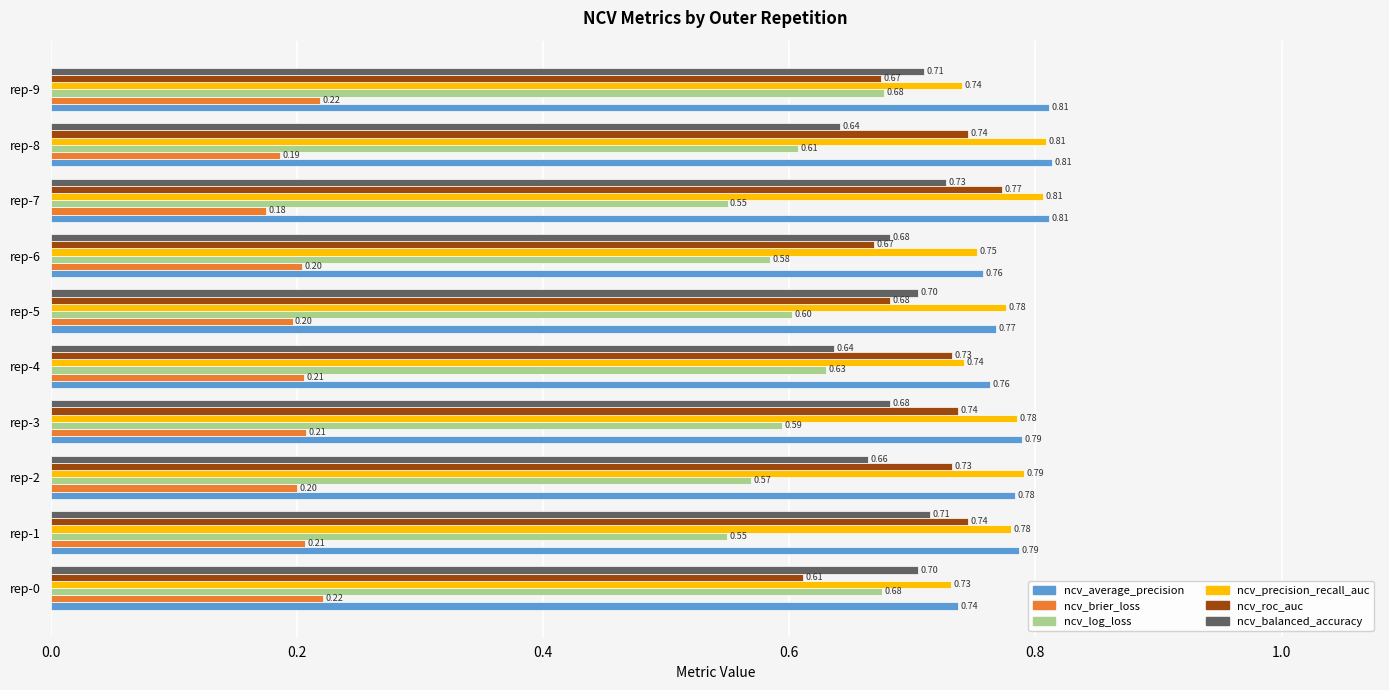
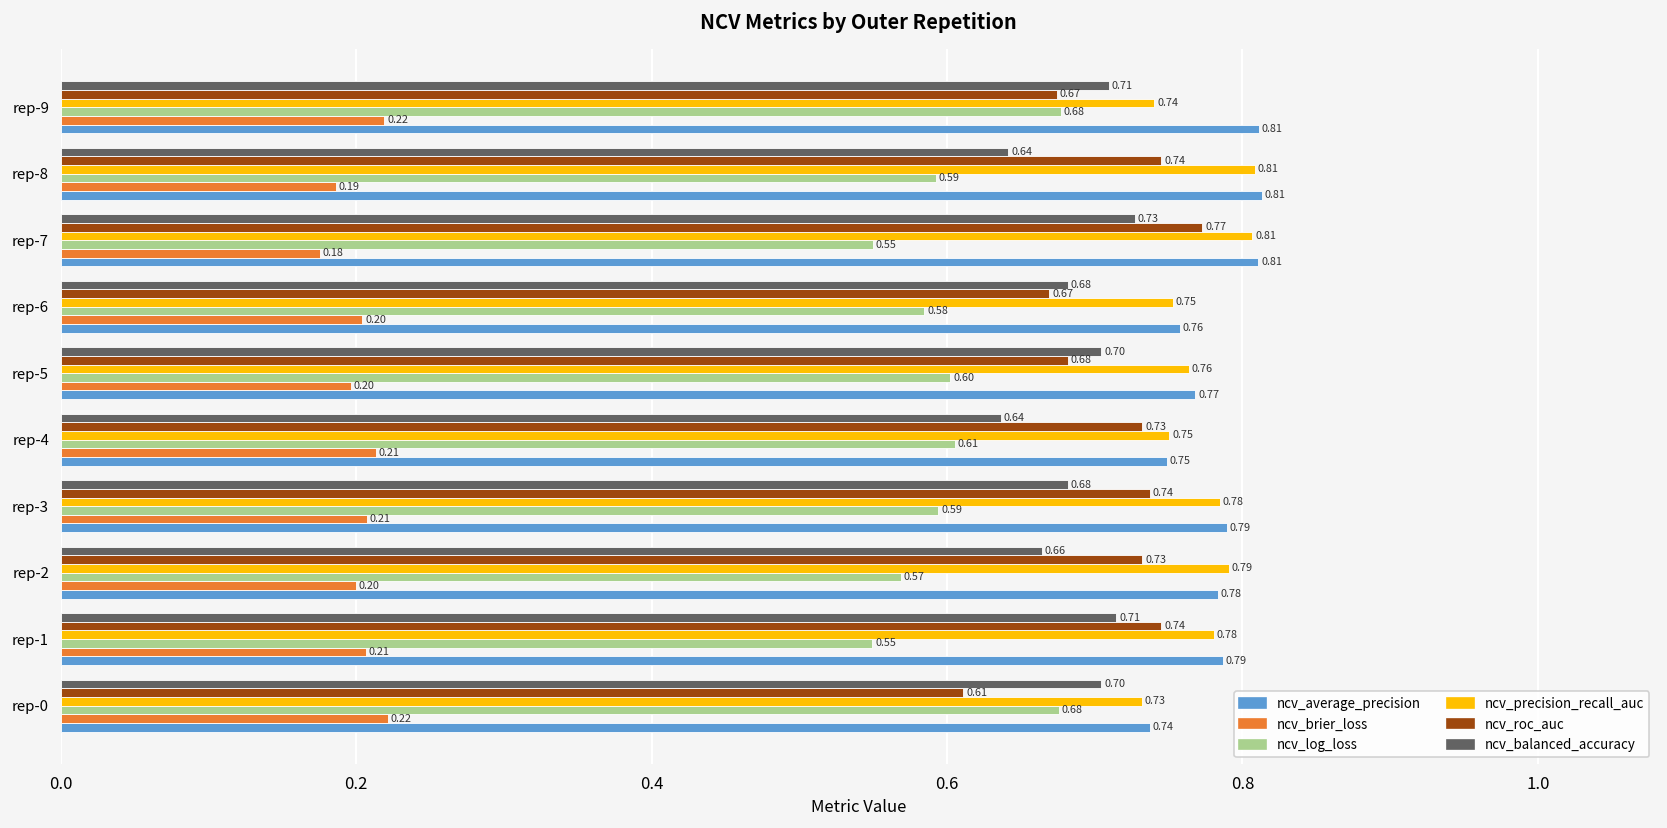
  {
    "ncv_average_precision": {
      "rep-9": 0.81,
      "rep-8": 0.81,
      "rep-7": 0.81,
      "rep-6": 0.76,
      "rep-5": 0.77,
-     "rep-4": 0.76,
+     "rep-4": 0.75,
      "rep-3": 0.79,
      "rep-2": 0.78,
      "rep-1": 0.79,
      "rep-0": 0.74
    },
    "ncv_brier_loss": {
-     "rep-4": 0.206
+     "rep-4": 0.213
    },
    "ncv_log_loss": {
      "rep-9": 0.68,
-     "rep-8": 0.61,
+     "rep-8": 0.59,
      "rep-7": 0.55,
      "rep-6": 0.58,
      "rep-5": 0.60,
-     "rep-4": 0.63,
+     "rep-4": 0.61,
      "rep-3": 0.59,
      "rep-2": 0.57,
      "rep-1": 0.55,
      "rep-0": 0.68
    },
    "ncv_precision_recall_auc": {
      "rep-9": 0.74,
      "rep-8": 0.81,
      "rep-7": 0.81,
      "rep-6": 0.75,
-     "rep-5": 0.78,
-     "rep-4": 0.74,
+     "rep-5": 0.76,
+     "rep-4": 0.75,
      "rep-3": 0.78,
      "rep-2": 0.79,
      "rep-1": 0.78,
      "rep-0": 0.73
    },
    "ncv_roc_auc": {
      "rep-9": 0.67,
      "rep-8": 0.74,
      "rep-7": 0.77,
      "rep-6": 0.67,
      "rep-5": 0.68,
      "rep-4": 0.73,
      "rep-3": 0.74,
      "rep-2": 0.73,
      "rep-1": 0.74,
      "rep-0": 0.61
    },
    "ncv_balanced_accuracy": {
      "rep-9": 0.71,
      "rep-8": 0.64,
      "rep-7": 0.73,
      "rep-6": 0.68,
      "rep-5": 0.70,
      "rep-4": 0.64,
      "rep-3": 0.68,
      "rep-2": 0.66,
      "rep-1": 0.71,
      "rep-0": 0.70
    }
  }
